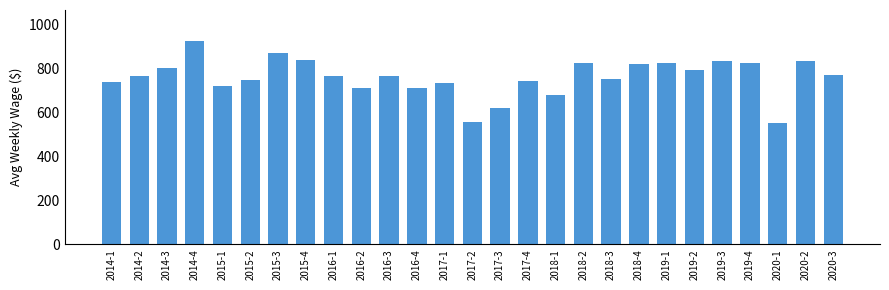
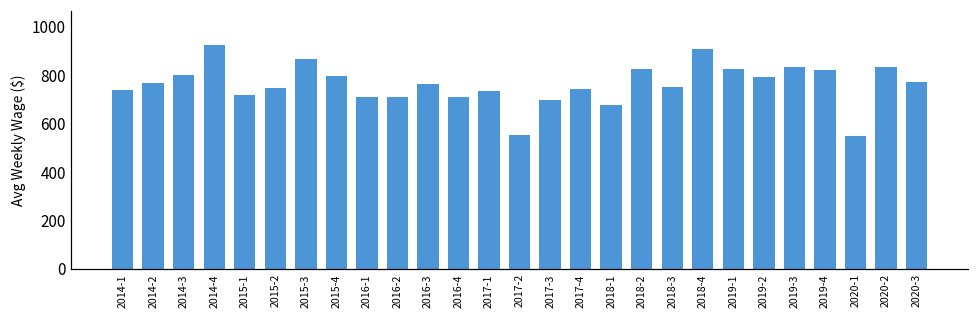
  {
    "2014-1": 740,
    "2014-2": 770,
    "2014-3": 800,
    "2014-4": 930,
    "2015-1": 720,
    "2015-2": 750,
    "2015-3": 870,
-   "2015-4": 840,
-   "2016-1": 760,
+   "2015-4": 800,
+   "2016-1": 710,
    "2016-2": 710,
    "2016-3": 770,
    "2016-4": 710,
    "2017-1": 740,
    "2017-2": 560,
-   "2017-3": 620,
+   "2017-3": 700,
    "2017-4": 750,
    "2018-1": 680,
    "2018-2": 830,
    "2018-3": 750,
-   "2018-4": 820,
+   "2018-4": 910,
    "2019-1": 830,
    "2019-2": 790,
    "2019-3": 830,
    "2019-4": 820,
    "2020-1": 550,
    "2020-2": 840,
    "2020-3": 770
  }
